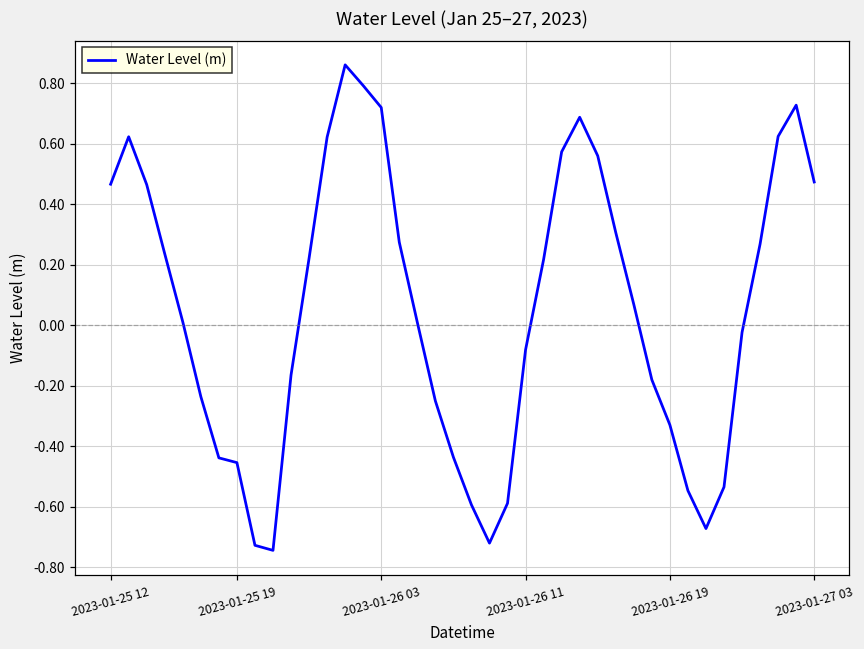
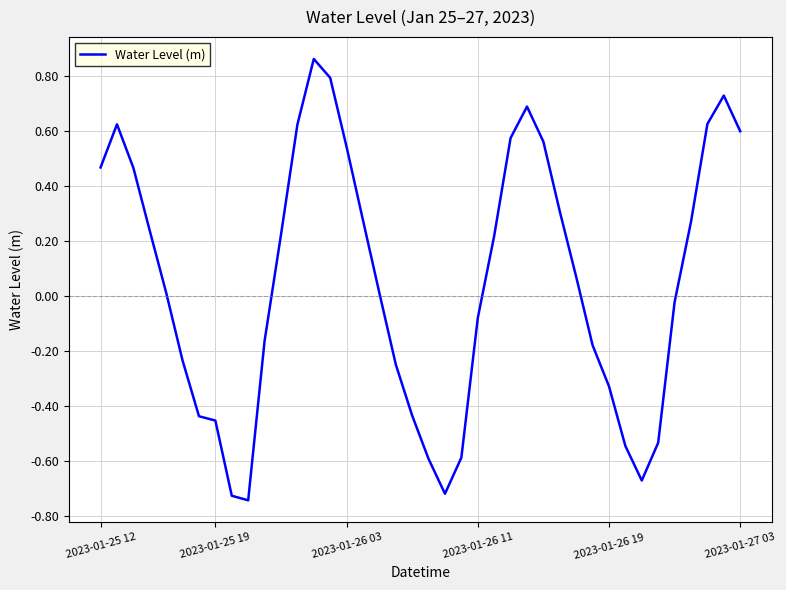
  {
    "2023-01-25 12": 0.47,
    "2023-01-25 19": -0.45,
-   "2023-01-26 03": 0.72,
+   "2023-01-26 03": 0.54,
    "2023-01-26 11": -0.08,
    "2023-01-26 19": -0.33,
-   "2023-01-27 03": 0.47
+   "2023-01-27 03": 0.60
  }
